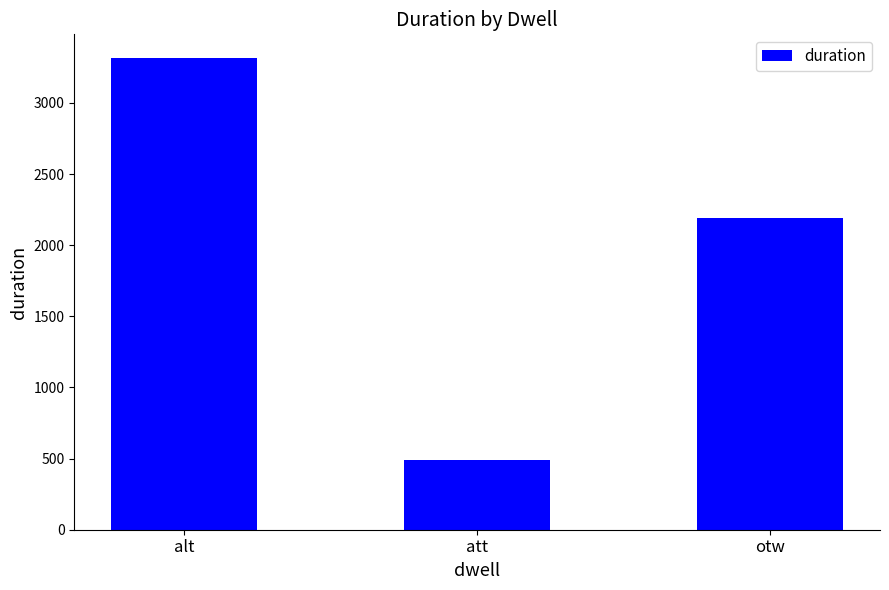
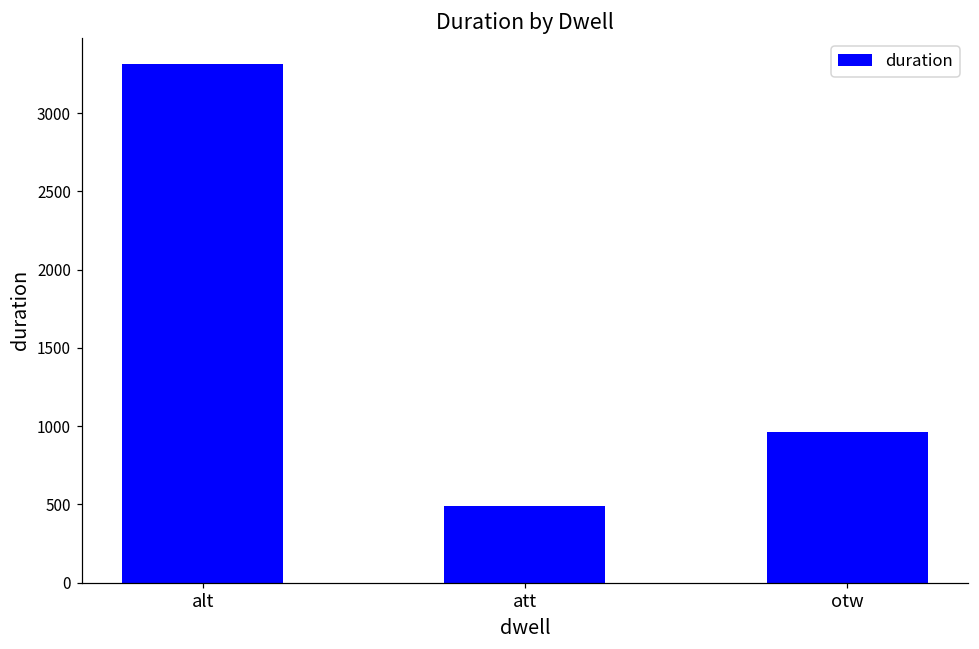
  {
    "alt": 3320,
    "att": 490,
-   "otw": 2190
+   "otw": 970
  }
